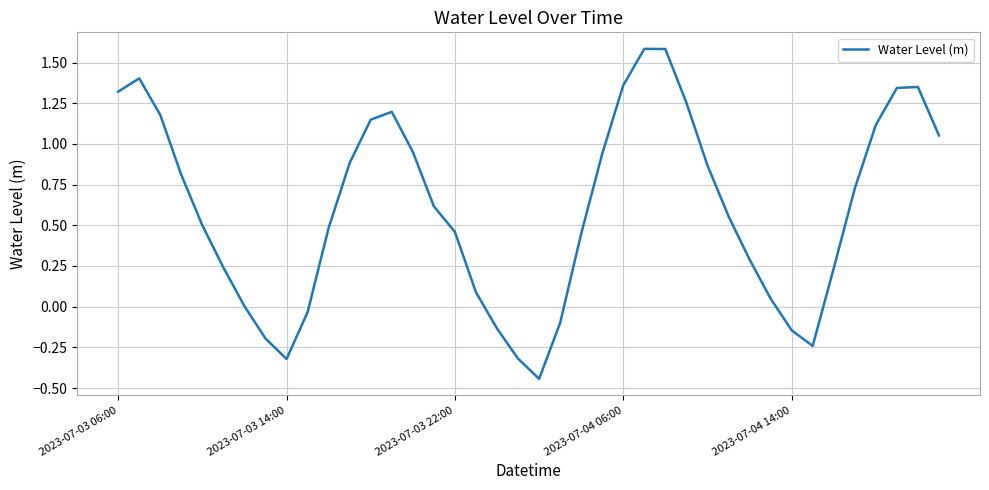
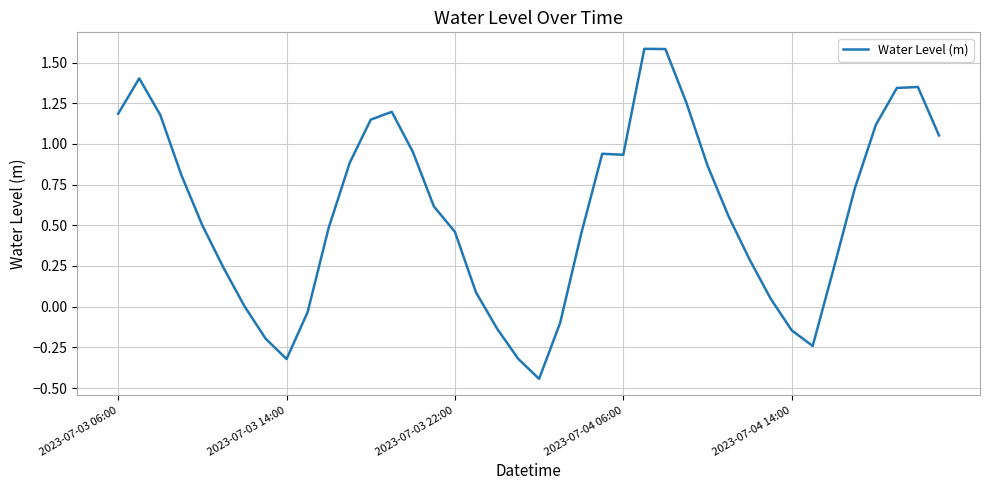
  {
-   "2023-07-03 06:00": 1.32,
+   "2023-07-03 06:00": 1.19,
    "2023-07-03 14:00": -0.32,
    "2023-07-03 22:00": 0.46,
-   "2023-07-04 06:00": 1.36,
+   "2023-07-04 06:00": 0.93,
    "2023-07-04 14:00": -0.15
  }
